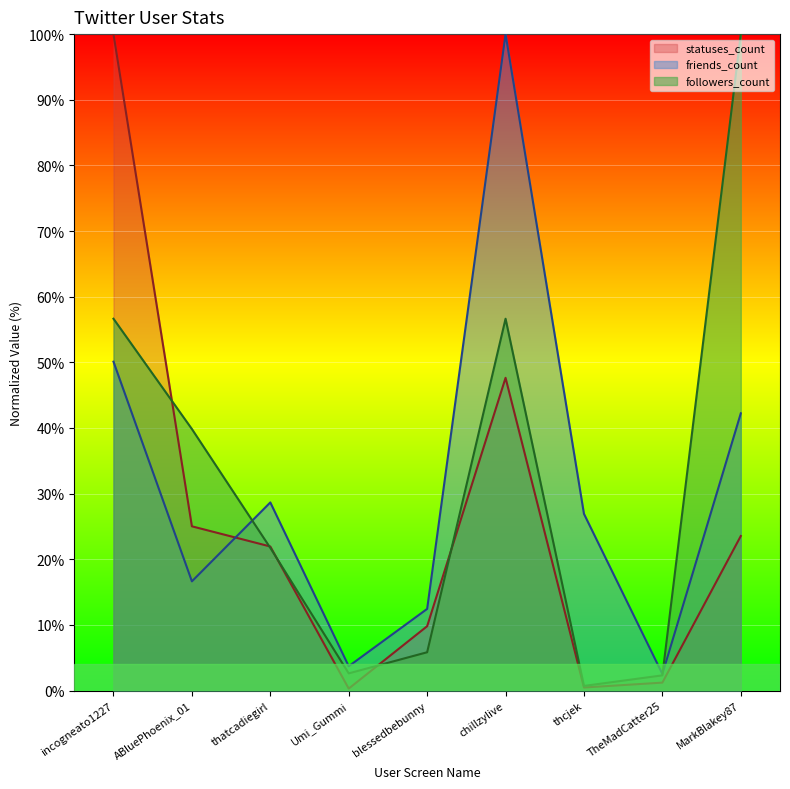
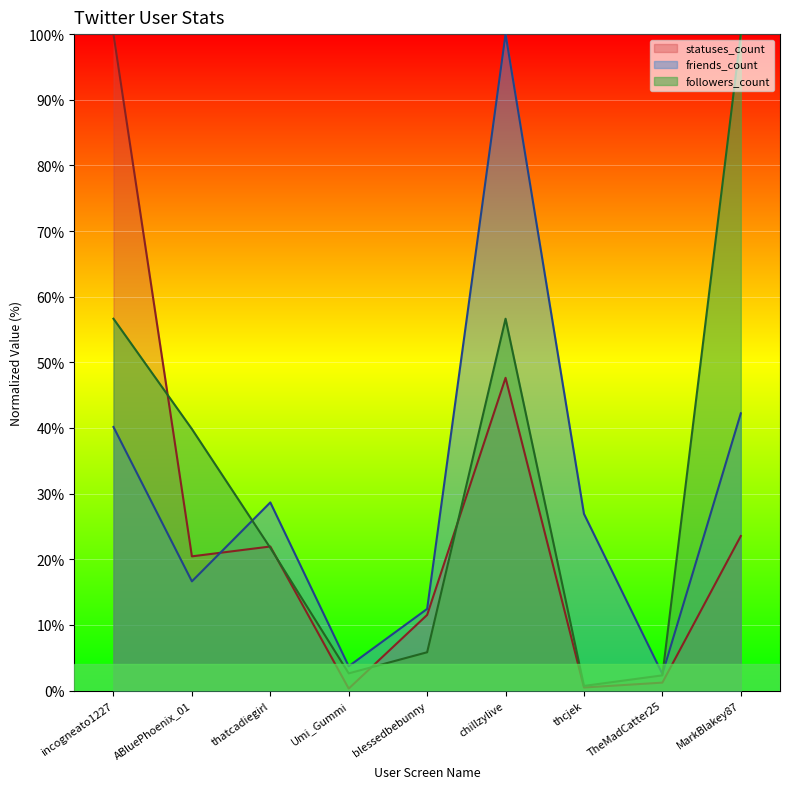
  {
    "statuses_count": {
      "incogneato1227": "100%",
-     "ABluePhoenix_01": "25%",
-     "blessedbebunny": "10%",
+     "ABluePhoenix_01": "20%",
+     "blessedbebunny": "12%",
      "chillzylive": "48%",
      "MarkBlakey87": "24%"
    },
    "friends_count": {
-     "incogneato1227": "50%",
+     "incogneato1227": "40%",
      "ABluePhoenix_01": "17%",
      "thatcadiegirl": "29%",
      "blessedbebunny": "12%",
      "chillzylive": "100%",
      "thcjek": "27%",
      "MarkBlakey87": "42%"
    },
    "followers_count": {
      "incogneato1227": "57%",
      "ABluePhoenix_01": "40%",
      "blessedbebunny": "6%",
      "chillzylive": "57%",
      "MarkBlakey87": "100%"
    }
  }
